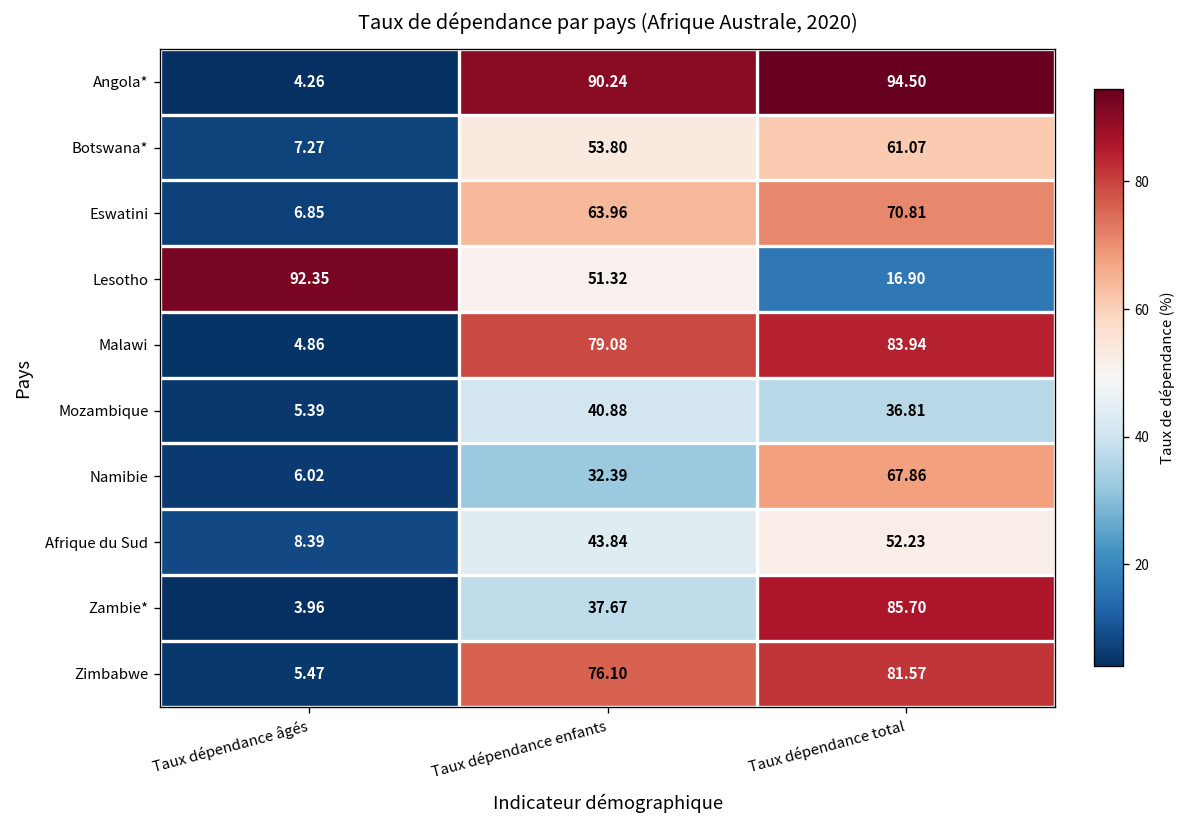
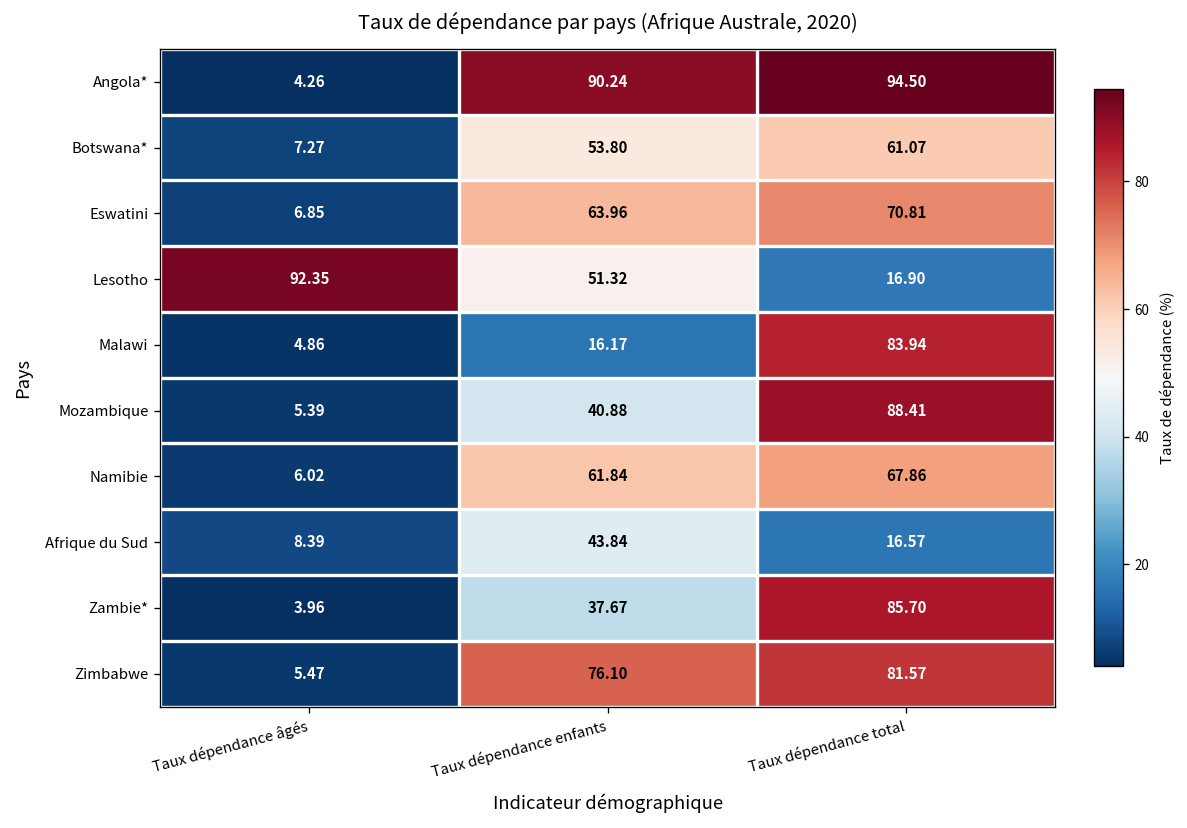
  {
    "Angola*": {
      "Taux dépendance âgés": 4.26,
      "Taux dépendance enfants": 90.24,
      "Taux dépendance total": 94.50
    },
    "Botswana*": {
      "Taux dépendance âgés": 7.27,
      "Taux dépendance enfants": 53.80,
      "Taux dépendance total": 61.07
    },
    "Eswatini": {
      "Taux dépendance âgés": 6.85,
      "Taux dépendance enfants": 63.96,
      "Taux dépendance total": 70.81
    },
    "Lesotho": {
      "Taux dépendance âgés": 92.35,
      "Taux dépendance enfants": 51.32,
      "Taux dépendance total": 16.90
    },
    "Malawi": {
      "Taux dépendance âgés": 4.86,
-     "Taux dépendance enfants": 79.08,
+     "Taux dépendance enfants": 16.17,
      "Taux dépendance total": 83.94
    },
    "Mozambique": {
      "Taux dépendance âgés": 5.39,
      "Taux dépendance enfants": 40.88,
-     "Taux dépendance total": 36.81
+     "Taux dépendance total": 88.41
    },
    "Namibie": {
      "Taux dépendance âgés": 6.02,
-     "Taux dépendance enfants": 32.39,
+     "Taux dépendance enfants": 61.84,
      "Taux dépendance total": 67.86
    },
    "Afrique du Sud": {
      "Taux dépendance âgés": 8.39,
      "Taux dépendance enfants": 43.84,
-     "Taux dépendance total": 52.23
+     "Taux dépendance total": 16.57
    },
    "Zambie*": {
      "Taux dépendance âgés": 3.96,
      "Taux dépendance enfants": 37.67,
      "Taux dépendance total": 85.70
    },
    "Zimbabwe": {
      "Taux dépendance âgés": 5.47,
      "Taux dépendance enfants": 76.10,
      "Taux dépendance total": 81.57
    }
  }
